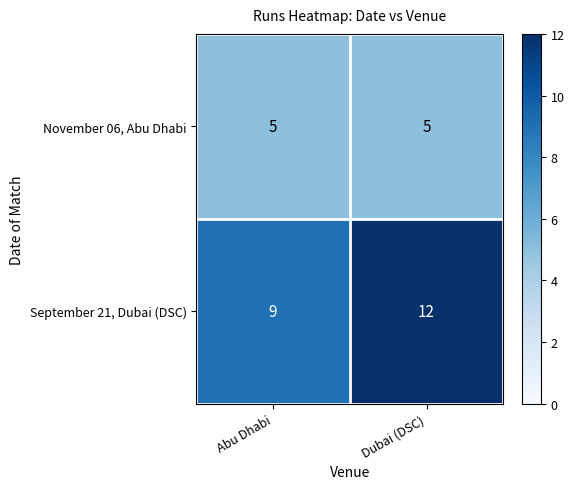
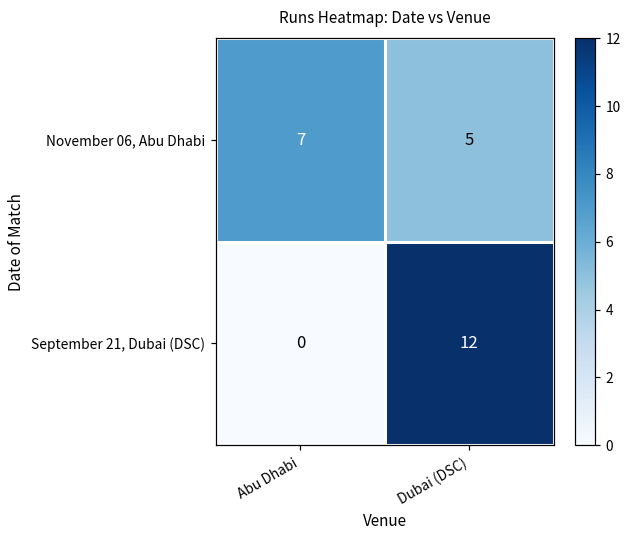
  {
    "November 06, Abu Dhabi": {
-     "Abu Dhabi": 5,
+     "Abu Dhabi": 7,
      "Dubai (DSC)": 5
    },
    "September 21, Dubai (DSC)": {
-     "Abu Dhabi": 9,
+     "Abu Dhabi": 0,
      "Dubai (DSC)": 12
    }
  }
